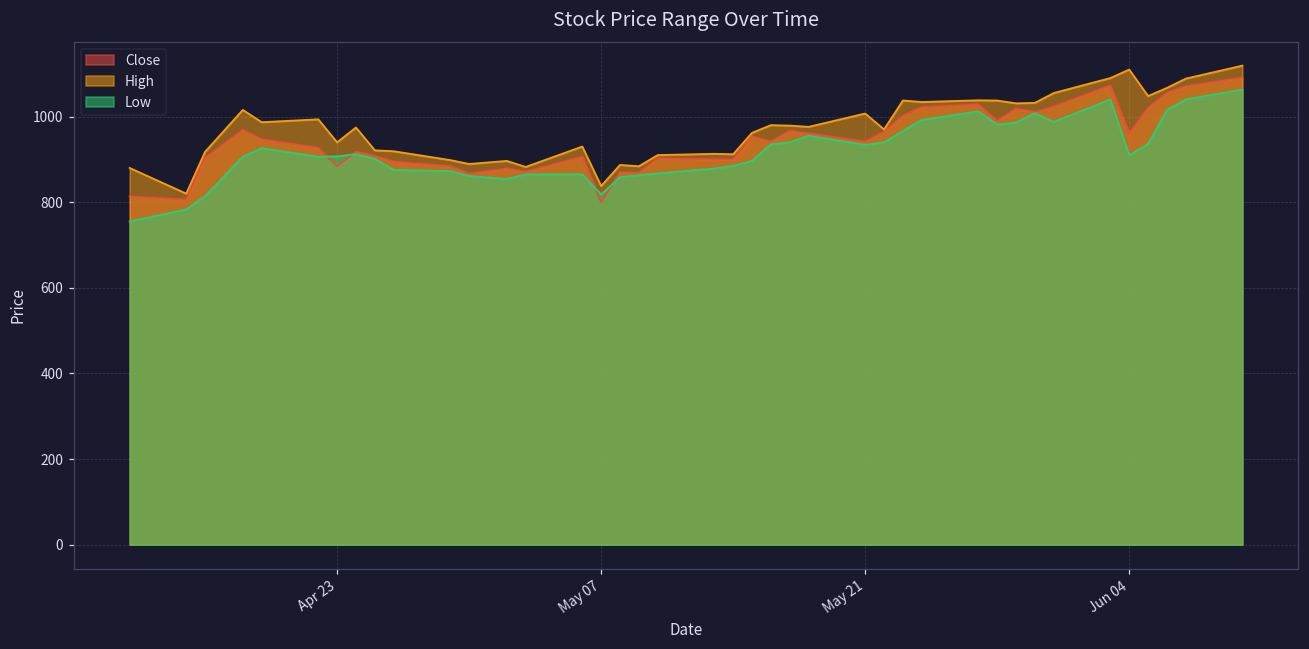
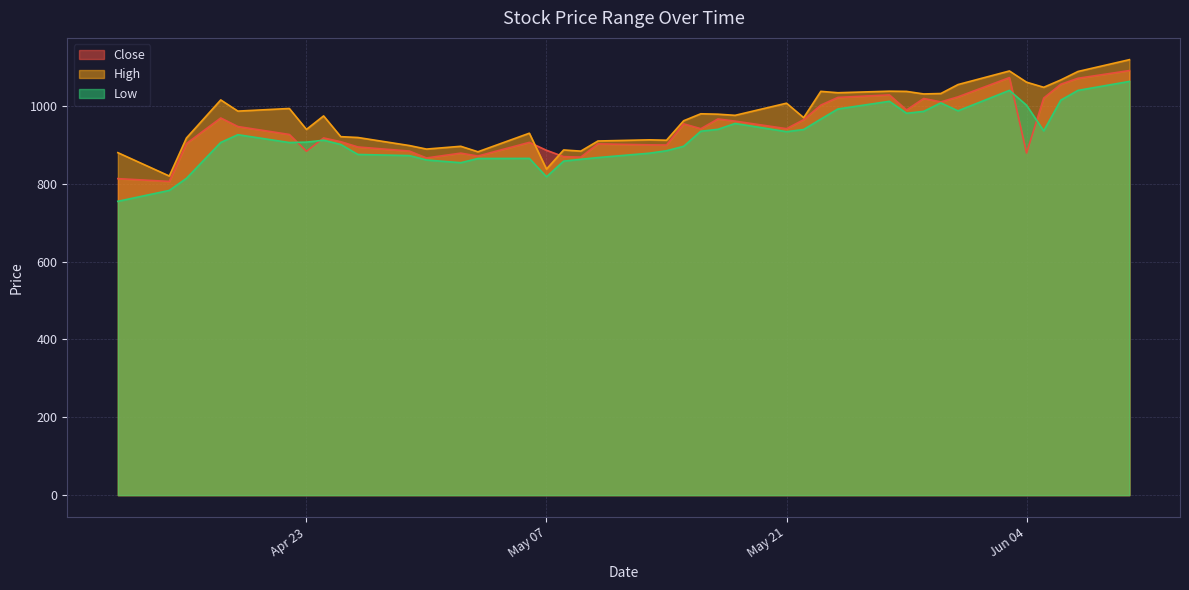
  {
    "Close": {
      "Apr 23": 880,
-     "May 07": 800,
+     "May 07": 890,
      "May 21": 940,
-     "Jun 04": 960
+     "Jun 04": 880
    },
    "High": {
      "Apr 23": 940,
      "May 07": 840,
      "May 21": 1010,
-     "Jun 04": 1110
+     "Jun 04": 1060
    },
    "Low": {
      "Apr 23": 910,
      "May 07": 820,
      "May 21": 930,
-     "Jun 04": 910
+     "Jun 04": 1000
    }
  }
